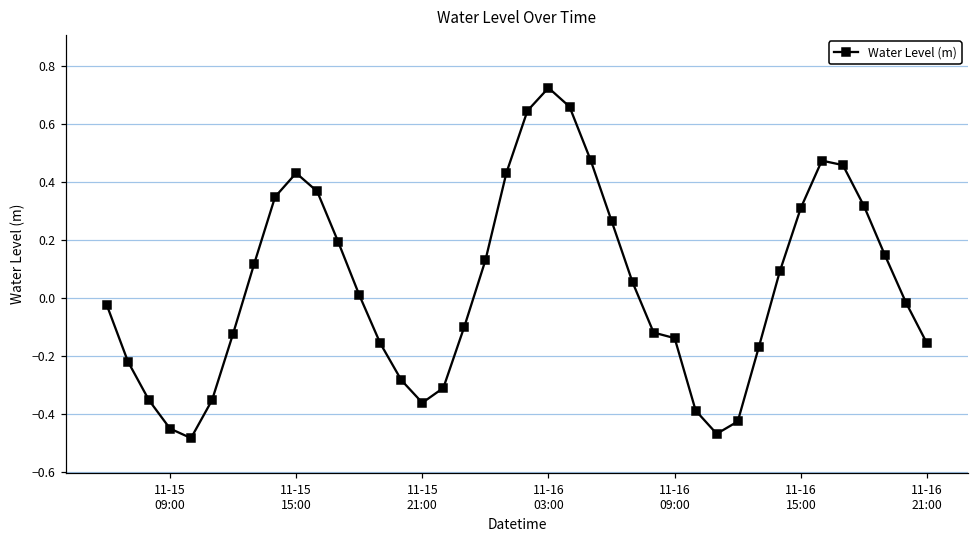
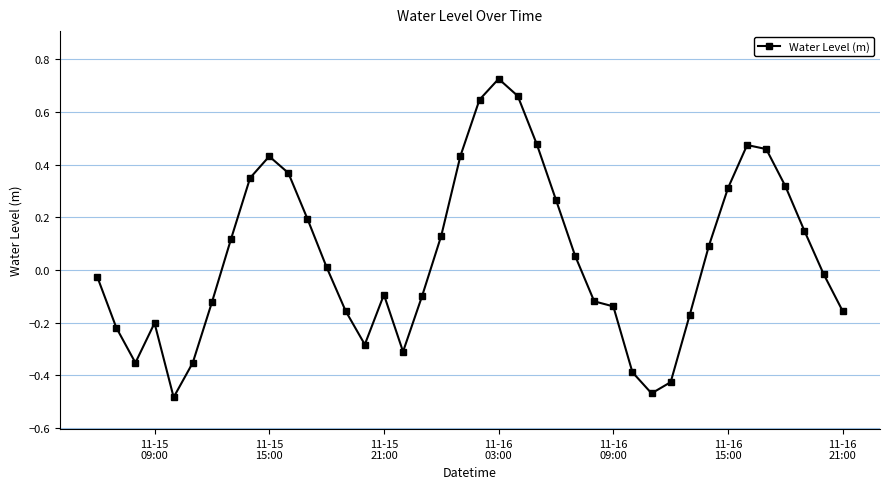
  {
-   "11-15 09:00": -0.45,
+   "11-15 09:00": -0.20,
    "11-15 15:00": 0.43,
-   "11-15 21:00": -0.36,
+   "11-15 21:00": -0.09,
    "11-16 03:00": 0.73,
    "11-16 09:00": -0.14,
    "11-16 15:00": 0.31,
    "11-16 21:00": -0.16
  }
